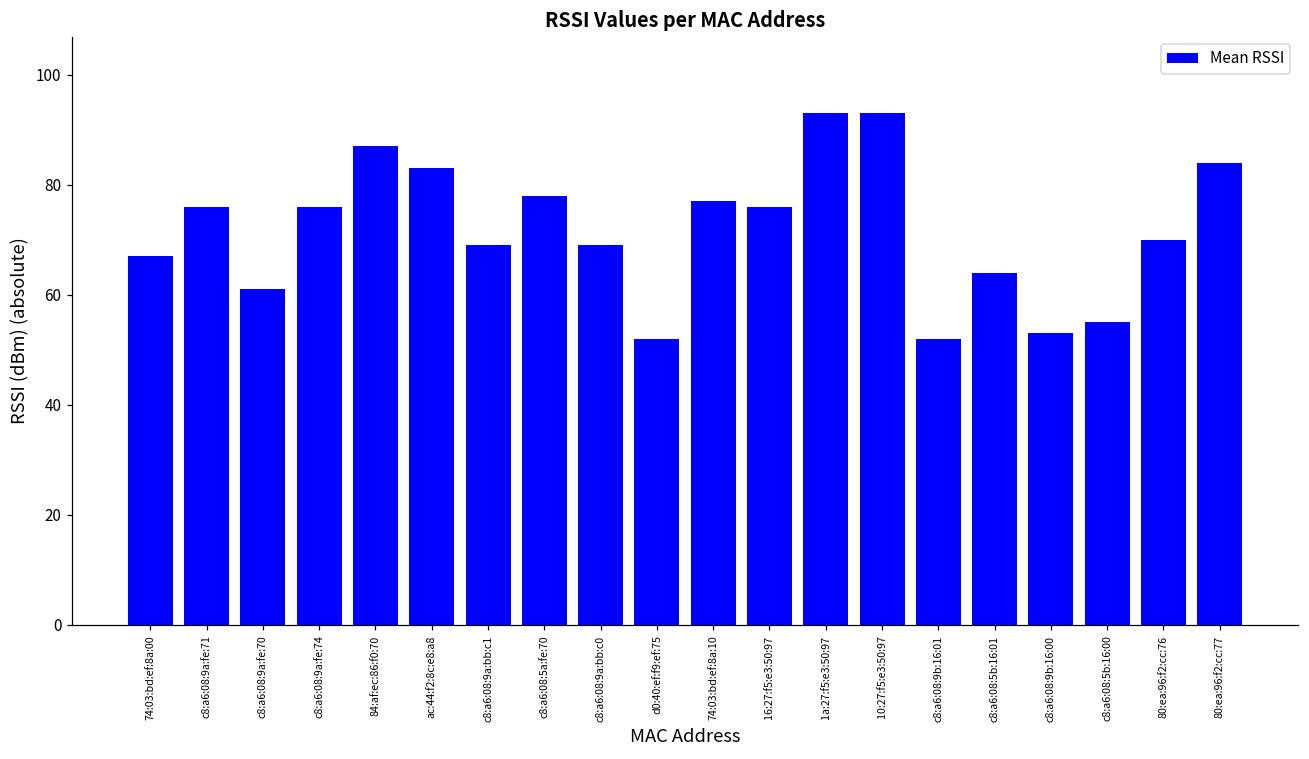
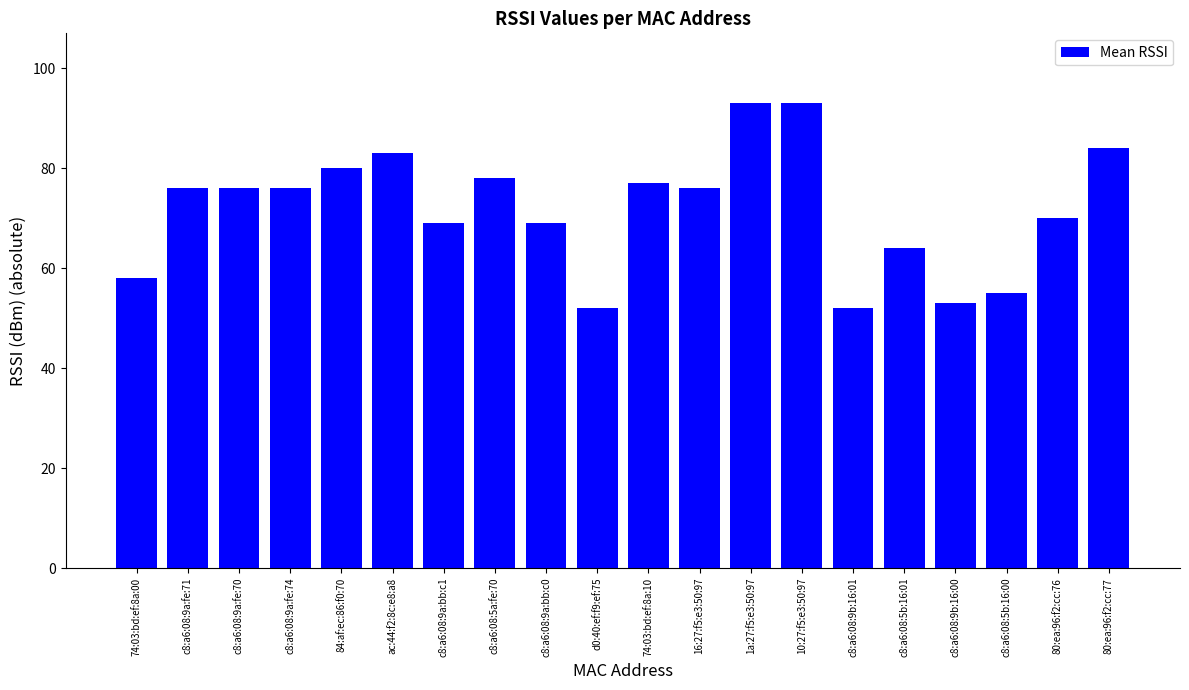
  {
-   "74:03:bd:ef:8a:00": 67,
+   "74:03:bd:ef:8a:00": 58,
    "c8:a6:08:9a:fe:71": 76,
-   "c8:a6:08:9a:fe:70": 61,
+   "c8:a6:08:9a:fe:70": 76,
    "c8:a6:08:9a:fe:74": 76,
-   "84:af:ec:86:f0:70": 87,
+   "84:af:ec:86:f0:70": 80,
    "ac:44:f2:8c:e8:a8": 83,
    "c8:a6:08:9a:bb:c1": 69,
    "c8:a6:08:5a:fe:70": 78,
    "c8:a6:08:9a:bb:c0": 69,
    "d0:40:ef:f9:ef:75": 52,
    "74:03:bd:ef:8a:10": 77,
    "16:27:f5:e3:50:97": 76,
    "1a:27:f5:e3:50:97": 93,
    "10:27:f5:e3:50:97": 93,
    "c8:a6:08:9b:16:01": 52,
    "c8:a6:08:5b:16:01": 64,
    "c8:a6:08:9b:16:00": 53,
    "c8:a6:08:5b:16:00": 55,
    "80:ea:96:f2:cc:76": 70,
    "80:ea:96:f2:cc:77": 84
  }
